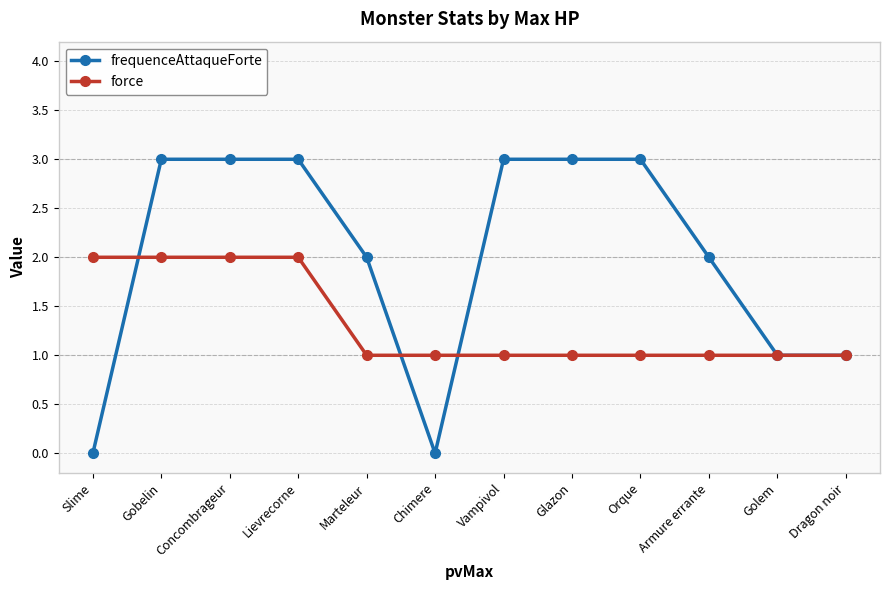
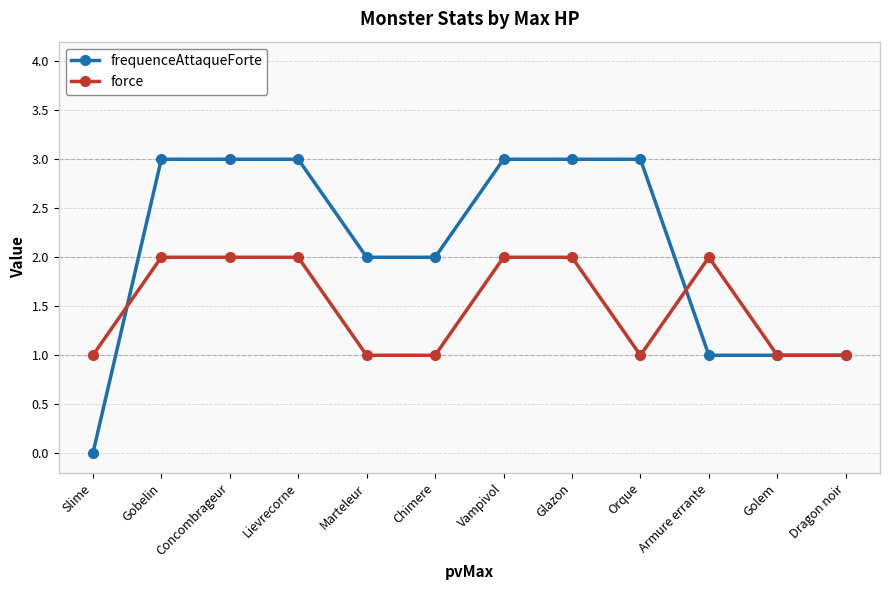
  {
    "frequenceAttaqueForte": {
      "Slime": 0,
      "Gobelin": 3,
      "Concombrageur": 3,
      "Lievrecorne": 3,
      "Marteleur": 2,
-     "Chimere": 0,
+     "Chimere": 2,
      "Vampivol": 3,
      "Glazon": 3,
      "Orque": 3,
-     "Armure errante": 2
+     "Armure errante": 1
    },
    "force": {
-     "Slime": 2,
+     "Slime": 1,
      "Gobelin": 2,
      "Concombrageur": 2,
      "Lievrecorne": 2,
      "Marteleur": 1,
      "Chimere": 1,
-     "Vampivol": 1,
-     "Glazon": 1,
+     "Vampivol": 2,
+     "Glazon": 2,
      "Orque": 1,
-     "Armure errante": 1
+     "Armure errante": 2
    }
  }
